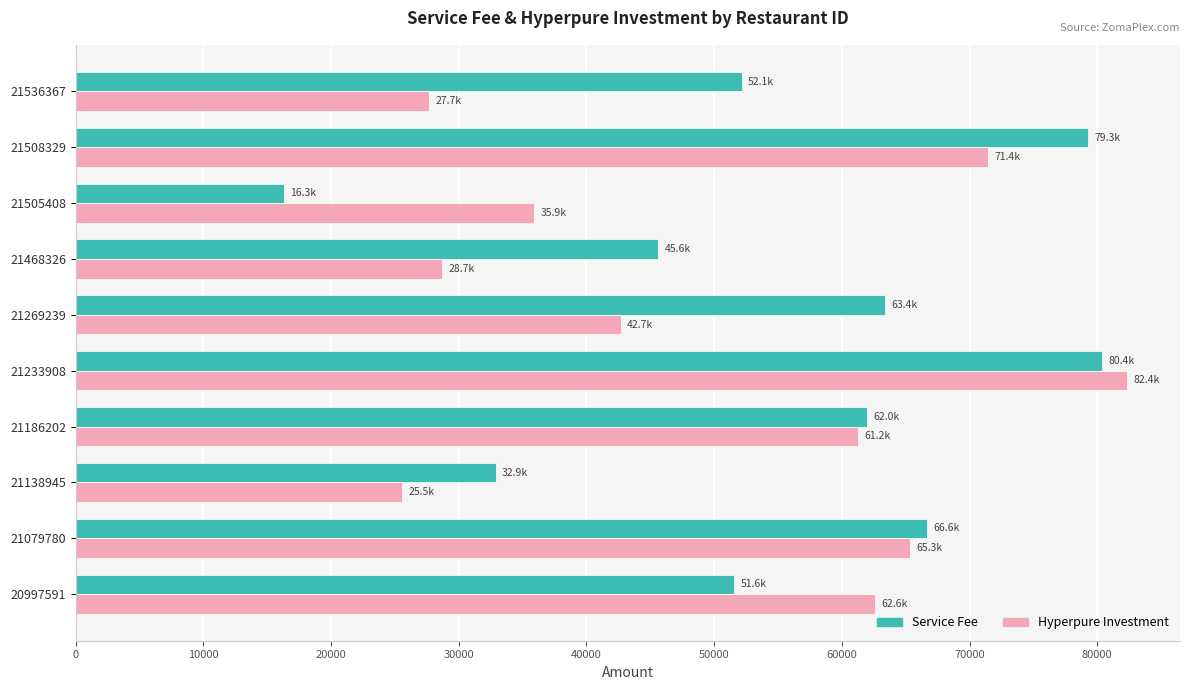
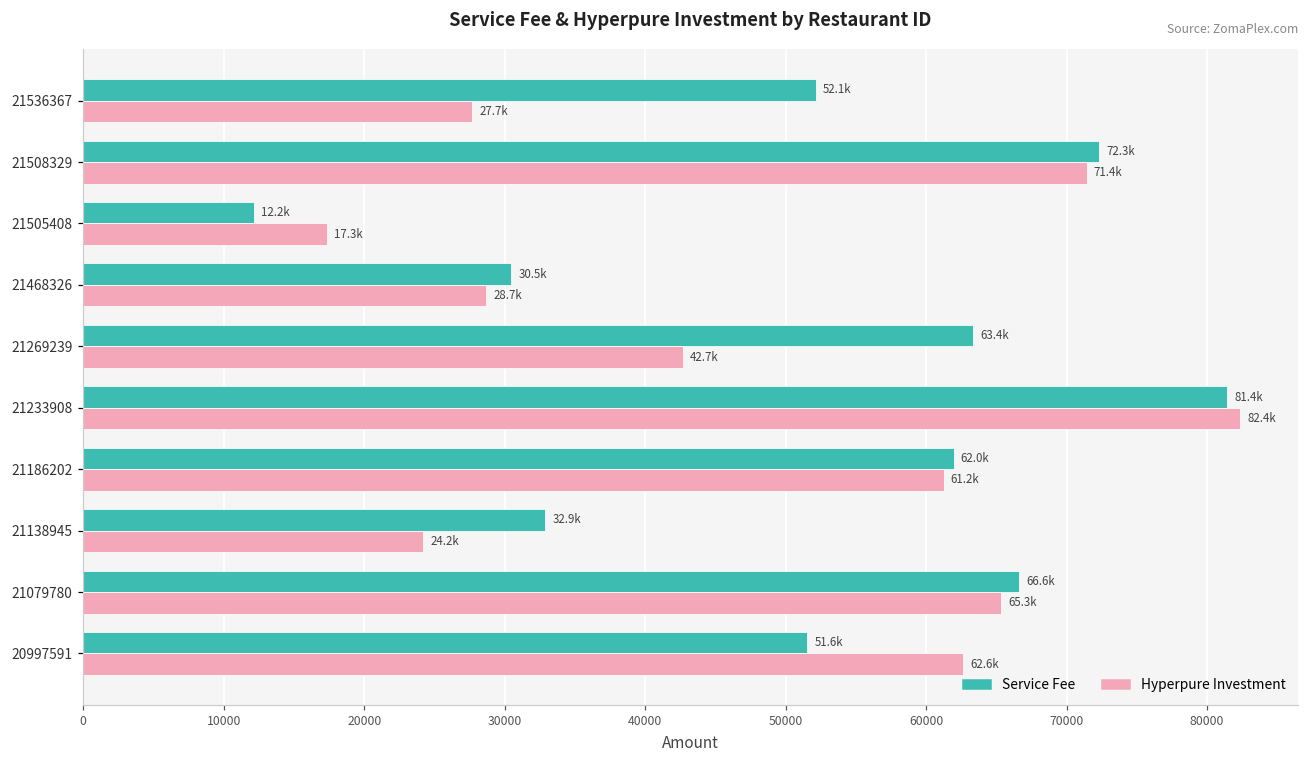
  {
    "Service Fee": {
      "21536367": "52.1k",
-     "21508329": "79.3k",
-     "21505408": "16.3k",
-     "21468326": "45.6k",
+     "21508329": "72.3k",
+     "21505408": "12.2k",
+     "21468326": "30.5k",
      "21269239": "63.4k",
-     "21233908": "80.4k",
+     "21233908": "81.4k",
      "21186202": "62.0k",
      "21138945": "32.9k",
      "21079780": "66.6k",
      "20997591": "51.6k"
    },
    "Hyperpure Investment": {
      "21536367": "27.7k",
      "21508329": "71.4k",
-     "21505408": "35.9k",
+     "21505408": "17.3k",
      "21468326": "28.7k",
      "21269239": "42.7k",
      "21233908": "82.4k",
      "21186202": "61.2k",
-     "21138945": "25.5k",
+     "21138945": "24.2k",
      "21079780": "65.3k",
      "20997591": "62.6k"
    }
  }
